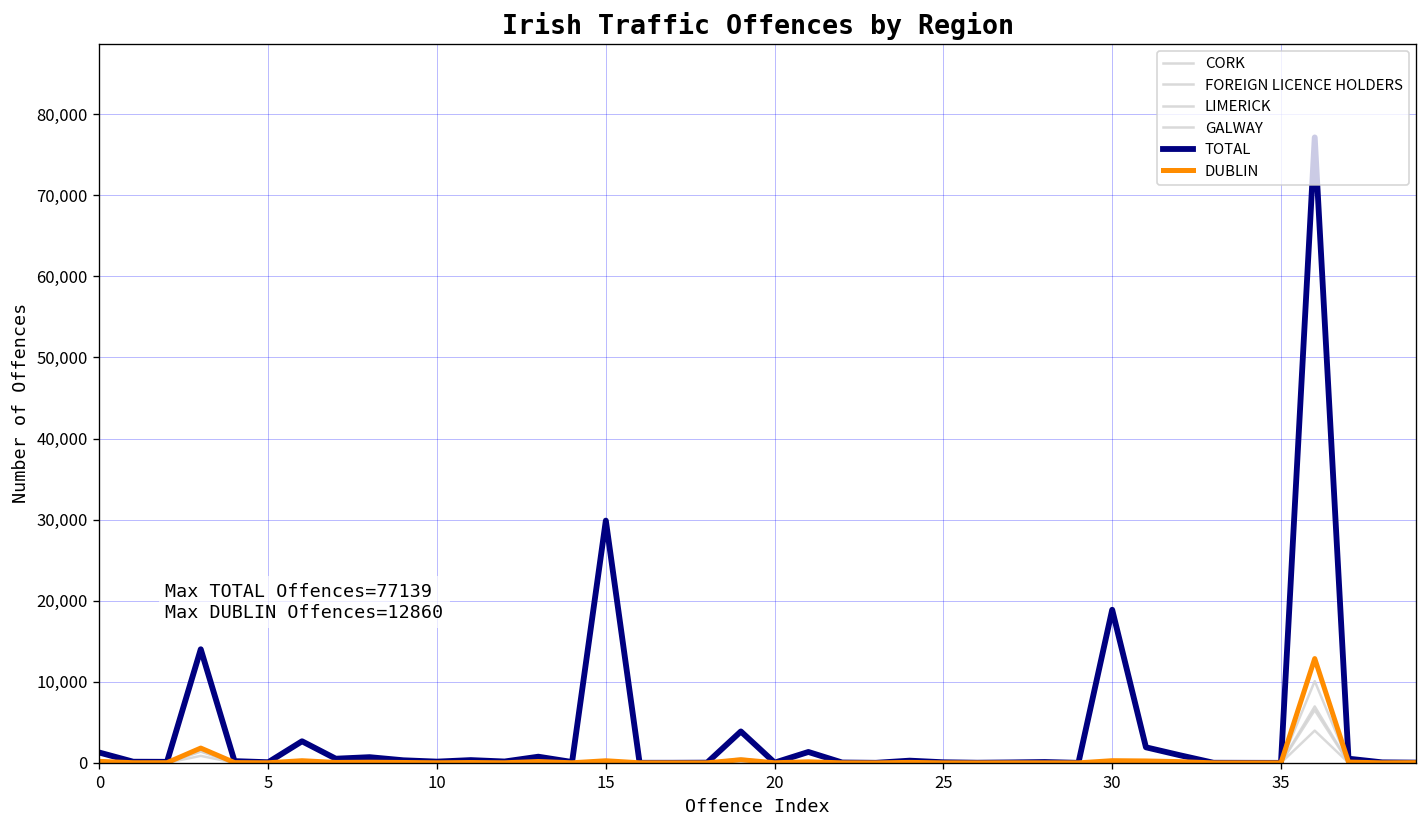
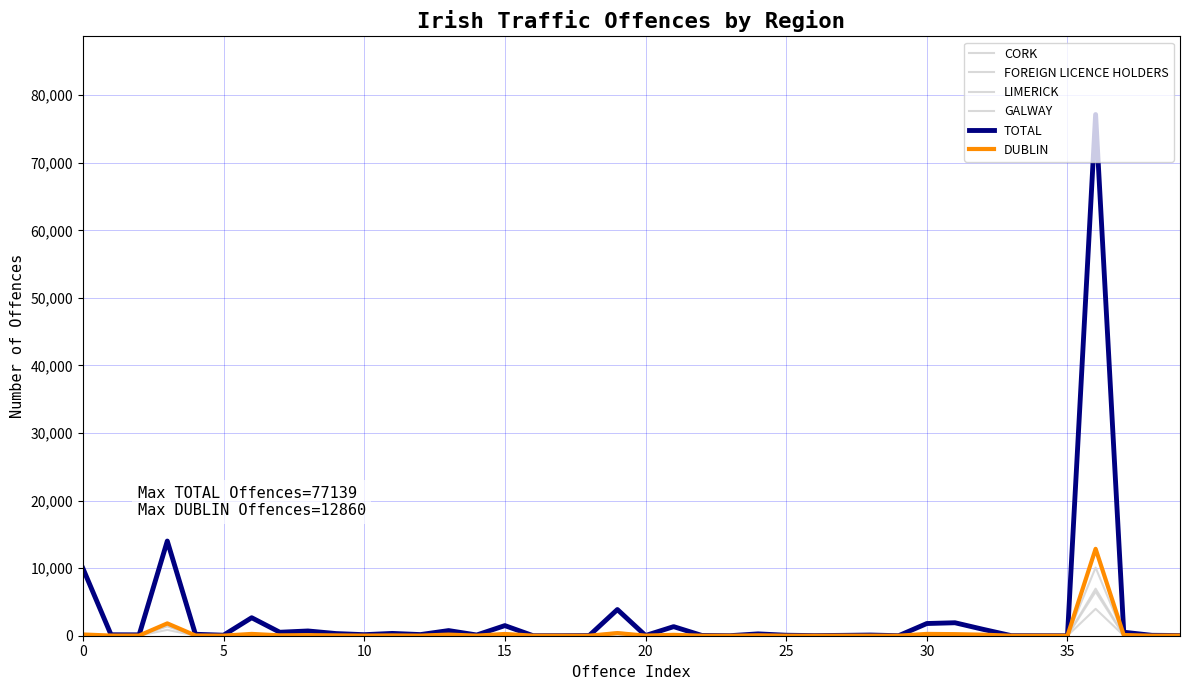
  {
    "TOTAL": {
-     "0": "1,000",
-     "15": "30,000",
-     "30": "19,000"
+     "0": "10,000",
+     "15": "1,000",
+     "30": "2,000"
    }
  }
